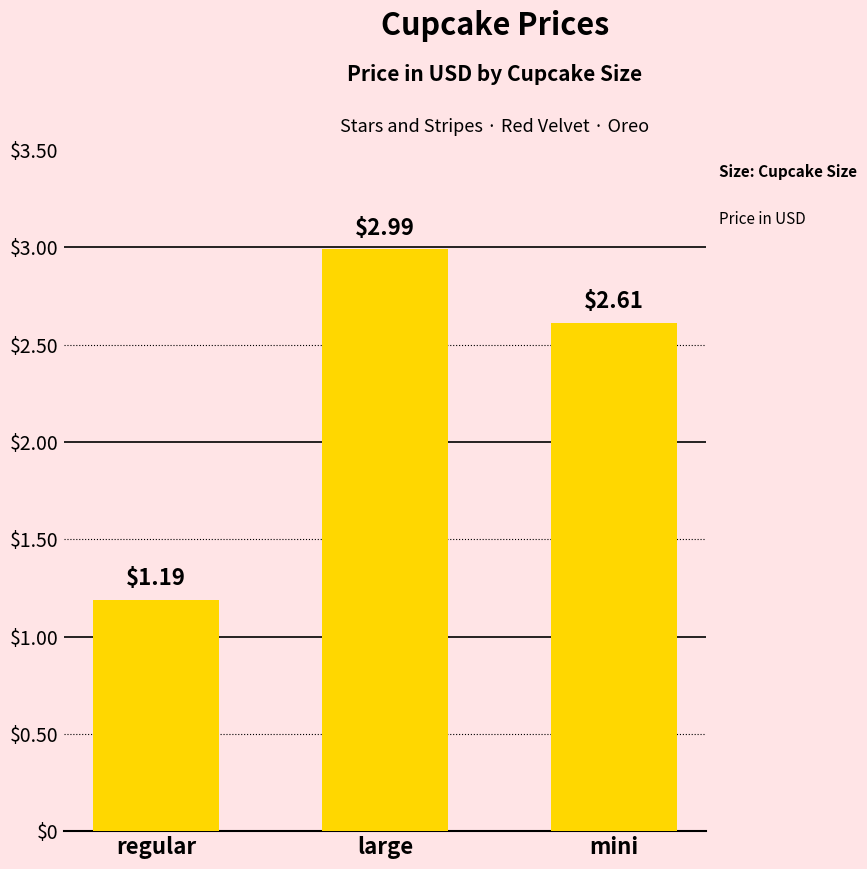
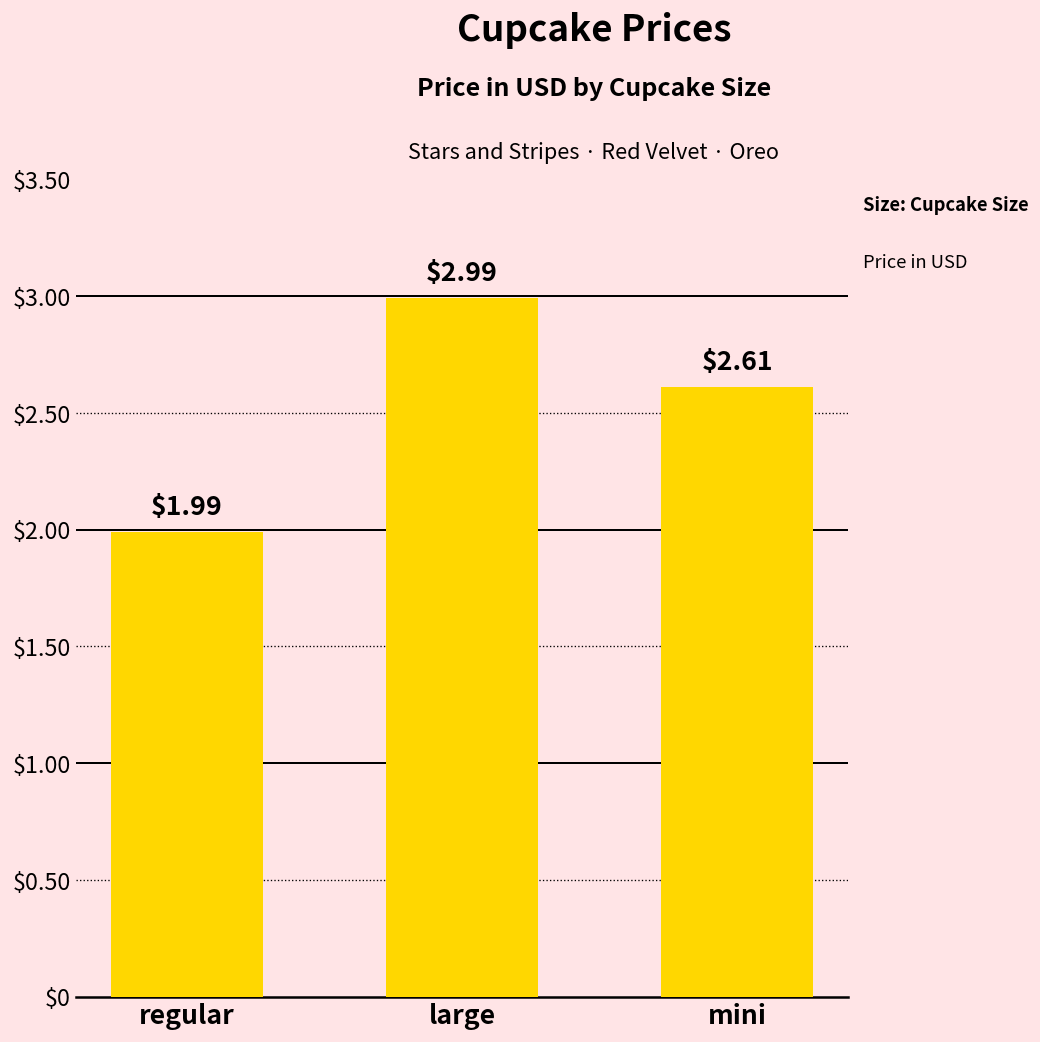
  {
-   "regular": "$1.19",
+   "regular": "$1.99",
    "large": "$2.99",
    "mini": "$2.61"
  }
